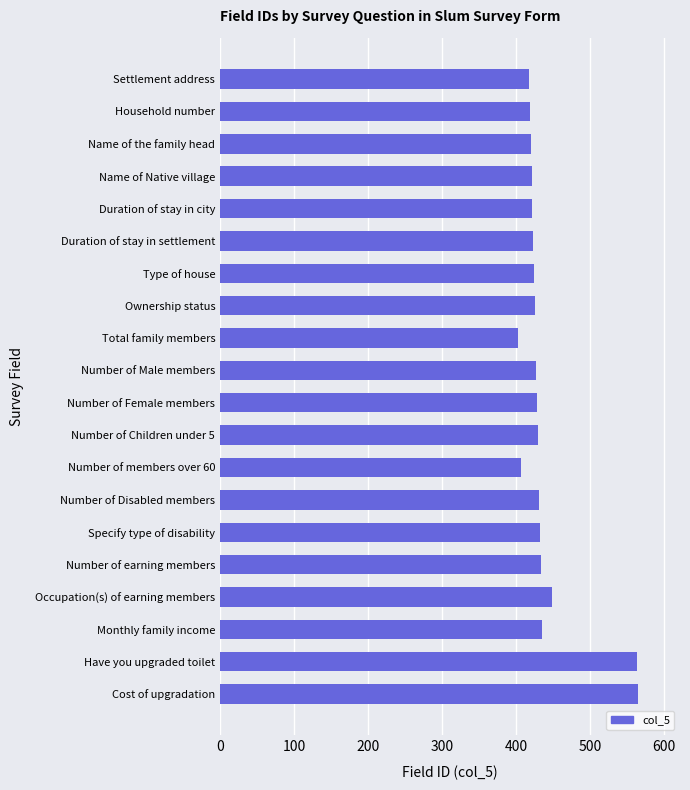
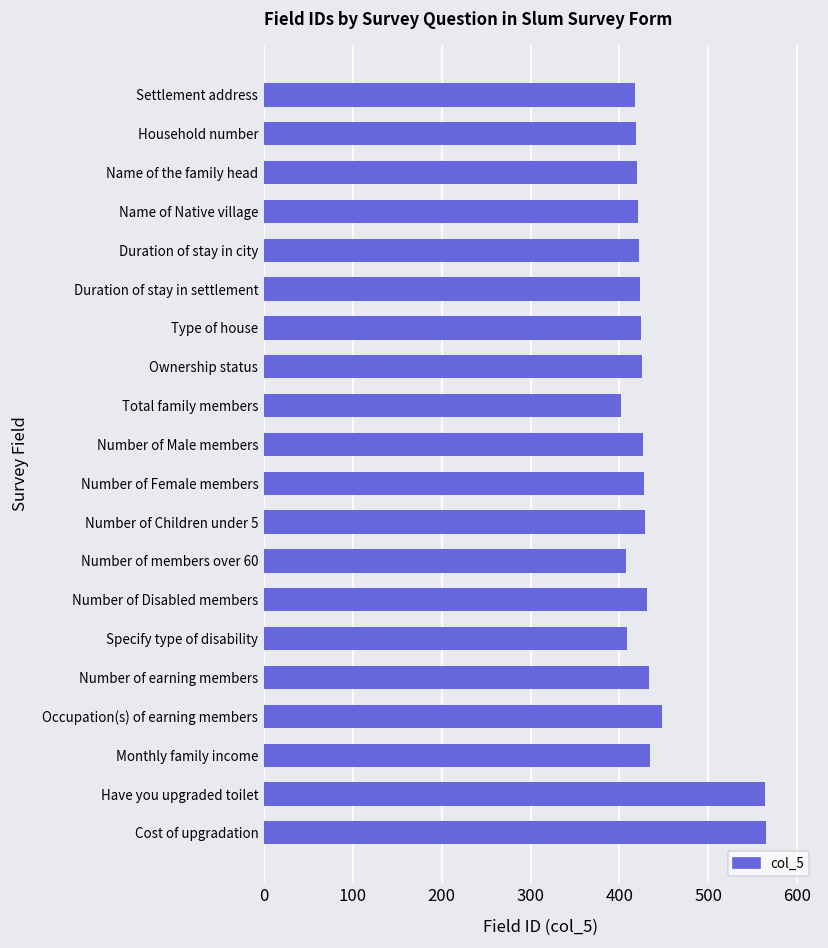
  {
    "Settlement address": 420,
    "Household number": 420,
    "Name of the family head": 420,
    "Name of Native village": 420,
    "Duration of stay in city": 420,
    "Duration of stay in settlement": 420,
    "Type of house": 420,
    "Ownership status": 430,
    "Total family members": 400,
    "Number of Male members": 430,
    "Number of Female members": 430,
    "Number of Children under 5": 430,
    "Number of members over 60": 410,
    "Number of Disabled members": 430,
-   "Specify type of disability": 430,
+   "Specify type of disability": 410,
    "Number of earning members": 430,
    "Occupation(s) of earning members": 450,
    "Monthly family income": 440,
    "Have you upgraded toilet": 560,
    "Cost of upgradation": 570
  }
